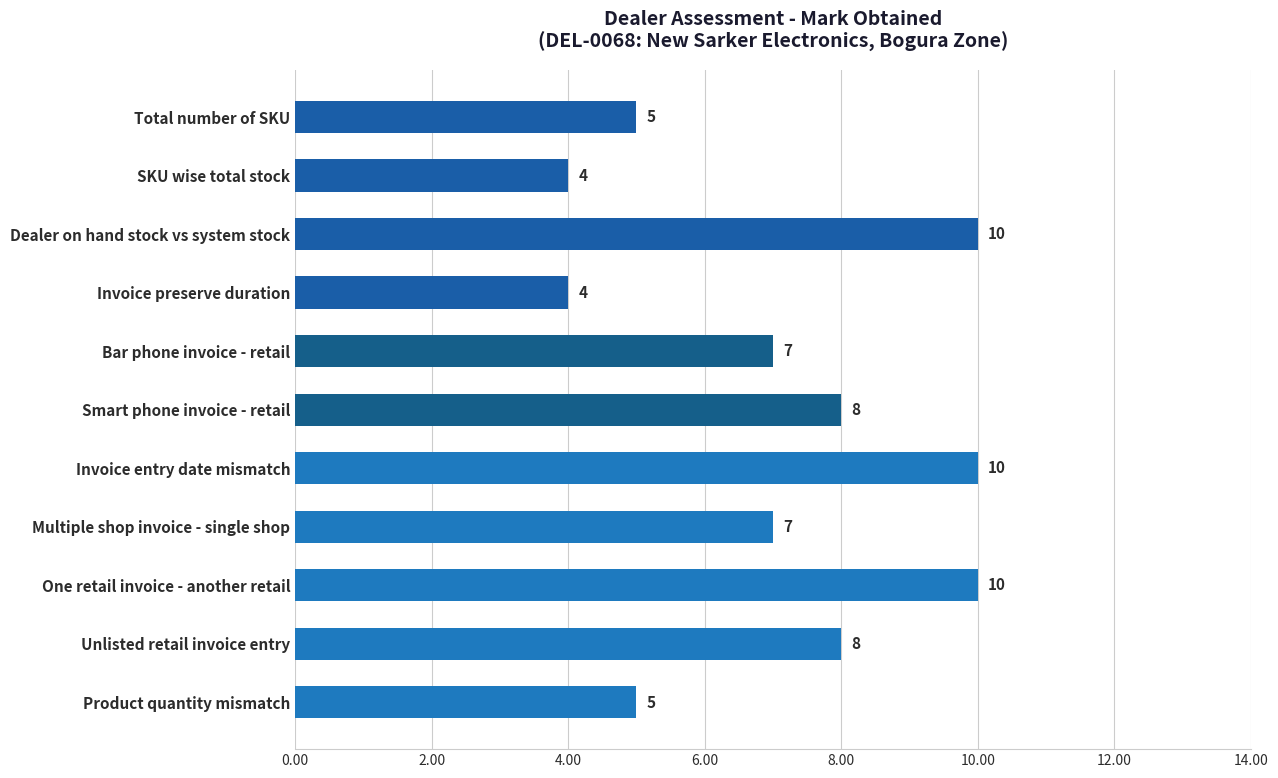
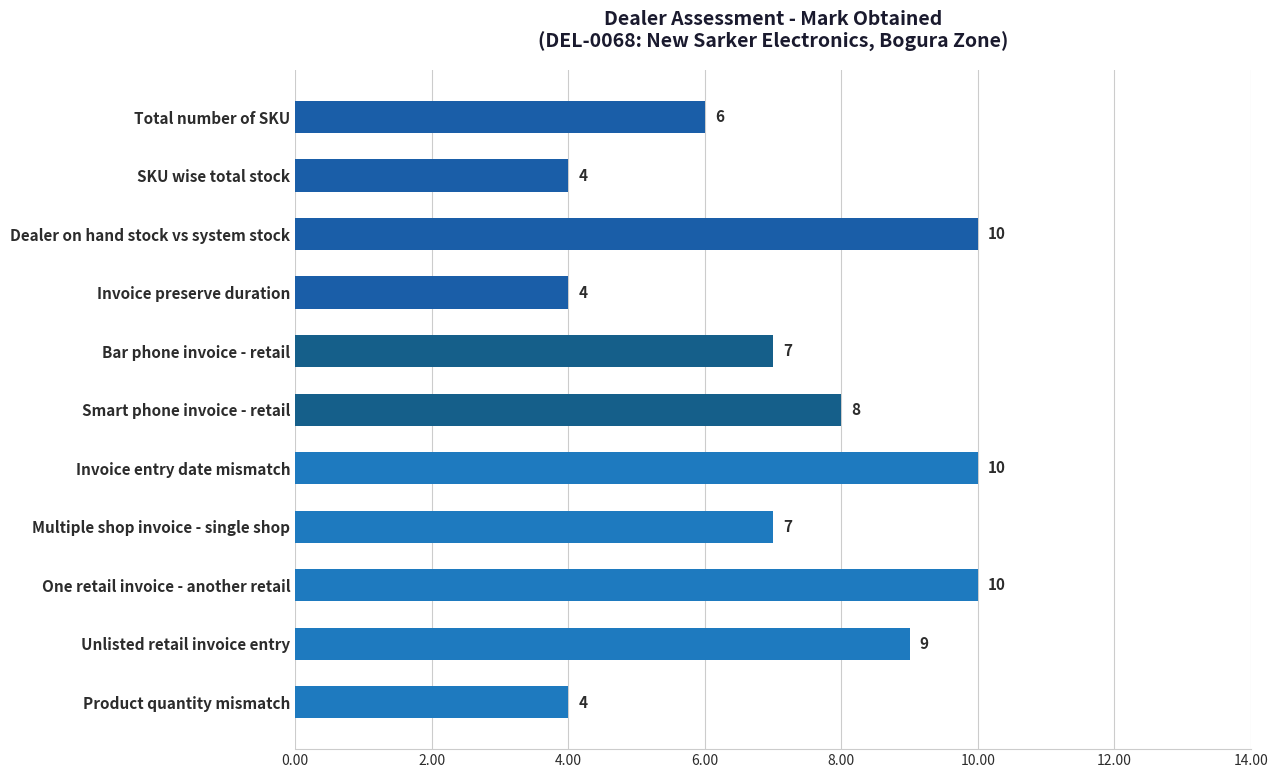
  {
-   "Total number of SKU": 5,
+   "Total number of SKU": 6,
    "SKU wise total stock": 4,
    "Dealer on hand stock vs system stock": 10,
    "Invoice preserve duration": 4,
    "Bar phone invoice - retail": 7,
    "Smart phone invoice - retail": 8,
    "Invoice entry date mismatch": 10,
    "Multiple shop invoice - single shop": 7,
    "One retail invoice - another retail": 10,
-   "Unlisted retail invoice entry": 8,
-   "Product quantity mismatch": 5
+   "Unlisted retail invoice entry": 9,
+   "Product quantity mismatch": 4
  }
